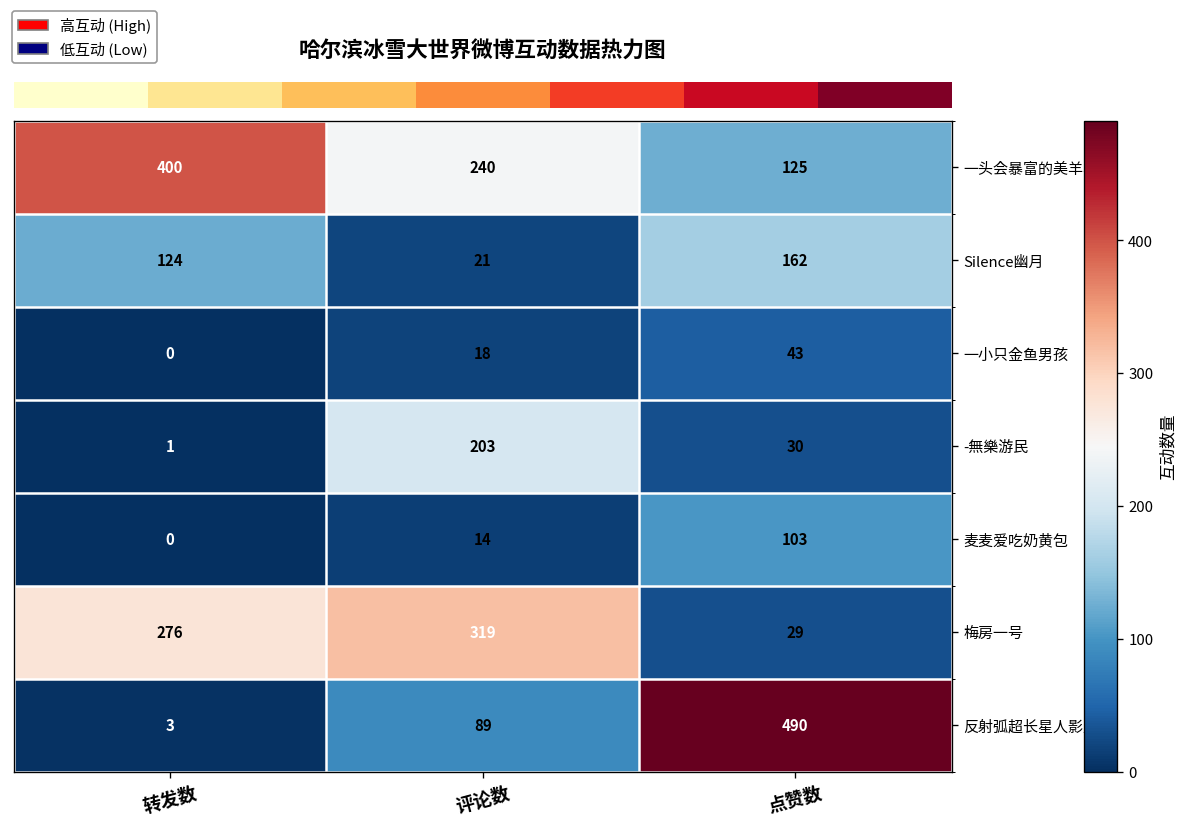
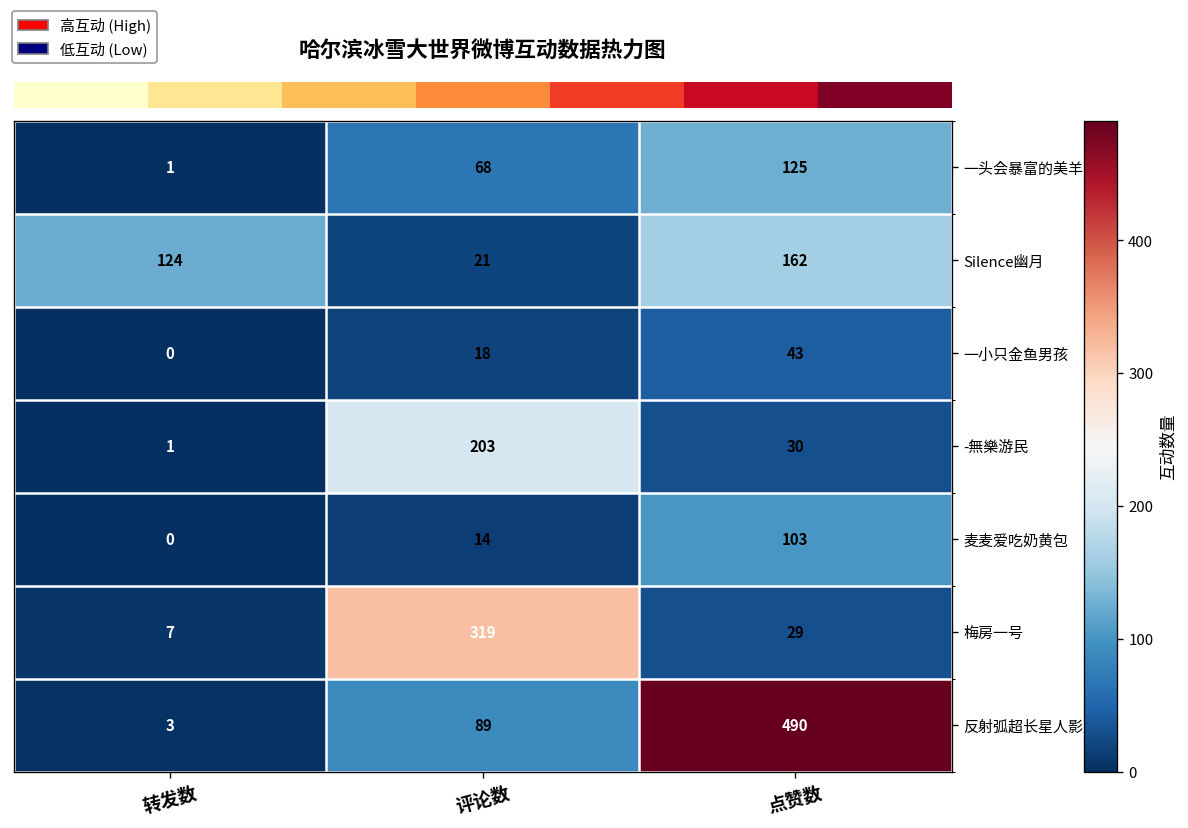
  {
    "一头会暴富的美羊羊": {
-     "转发数": 400,
-     "评论数": 240,
+     "转发数": 1,
+     "评论数": 68,
      "点赞数": 125
    },
    "Silence幽月": {
      "转发数": 124,
      "评论数": 21,
      "点赞数": 162
    },
    "一小只金鱼男孩": {
      "转发数": 0,
      "评论数": 18,
      "点赞数": 43
    },
    "-無樂游民": {
      "转发数": 1,
      "评论数": 203,
      "点赞数": 30
    },
    "麦麦爱吃奶黄包": {
      "转发数": 0,
      "评论数": 14,
      "点赞数": 103
    },
    "梅房一号": {
-     "转发数": 276,
+     "转发数": 7,
      "评论数": 319,
      "点赞数": 29
    },
    "反射弧超长星人影九": {
      "转发数": 3,
      "评论数": 89,
      "点赞数": 490
    }
  }
